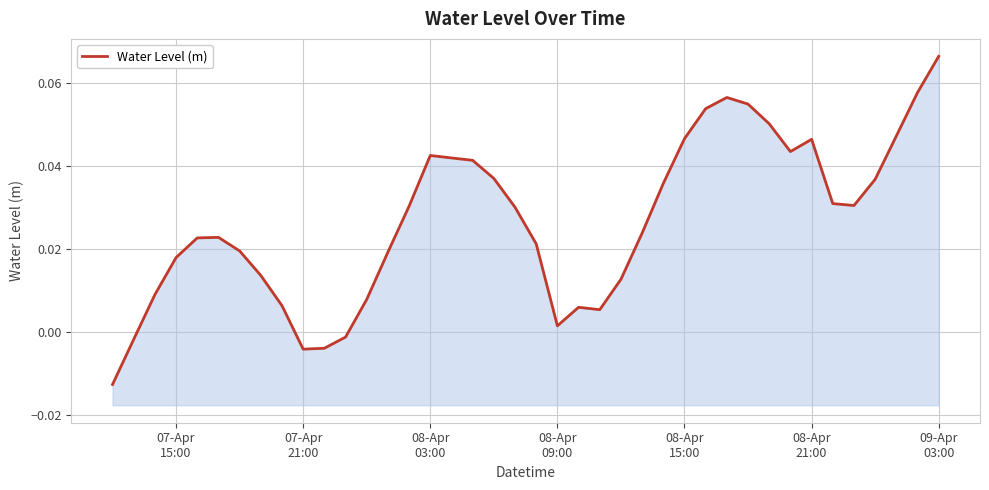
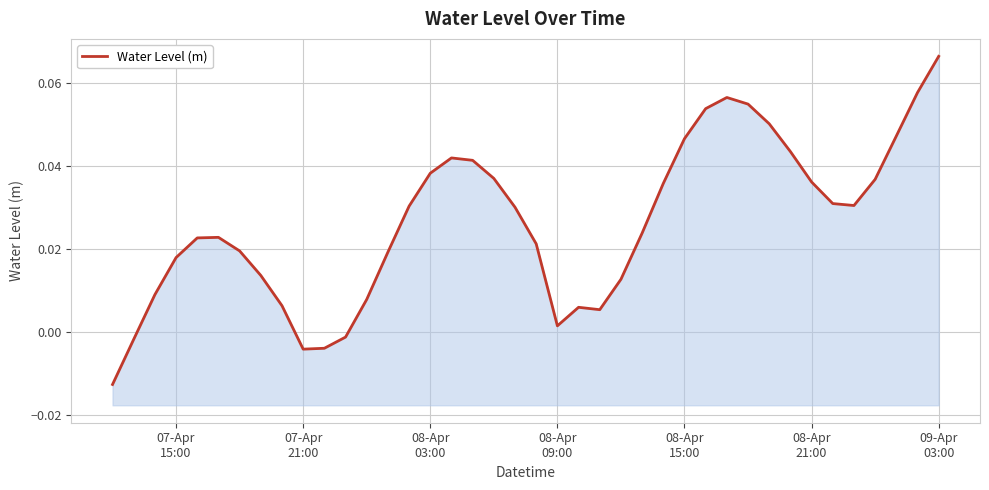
  {
    "07-Apr 15:00": 0.018,
    "07-Apr 21:00": -0.004,
-   "08-Apr 03:00": 0.042,
+   "08-Apr 03:00": 0.038,
    "08-Apr 09:00": 0.002,
    "08-Apr 15:00": 0.047,
-   "08-Apr 21:00": 0.046,
+   "08-Apr 21:00": 0.036,
    "09-Apr 03:00": 0.066
  }
